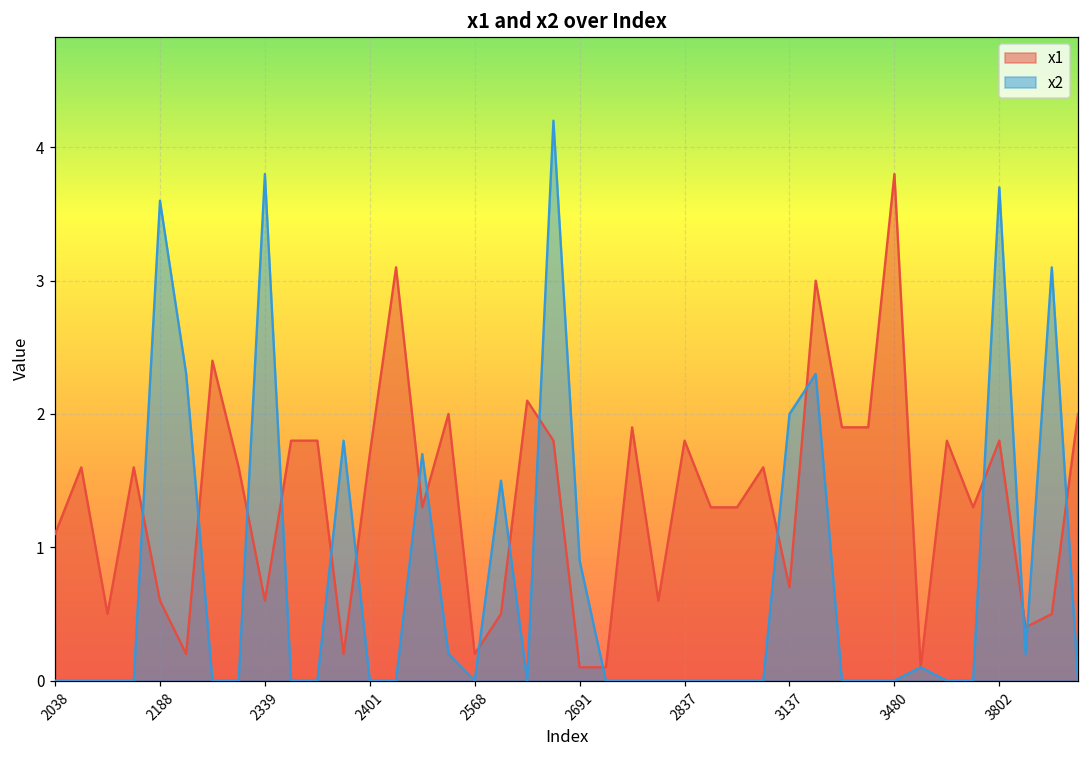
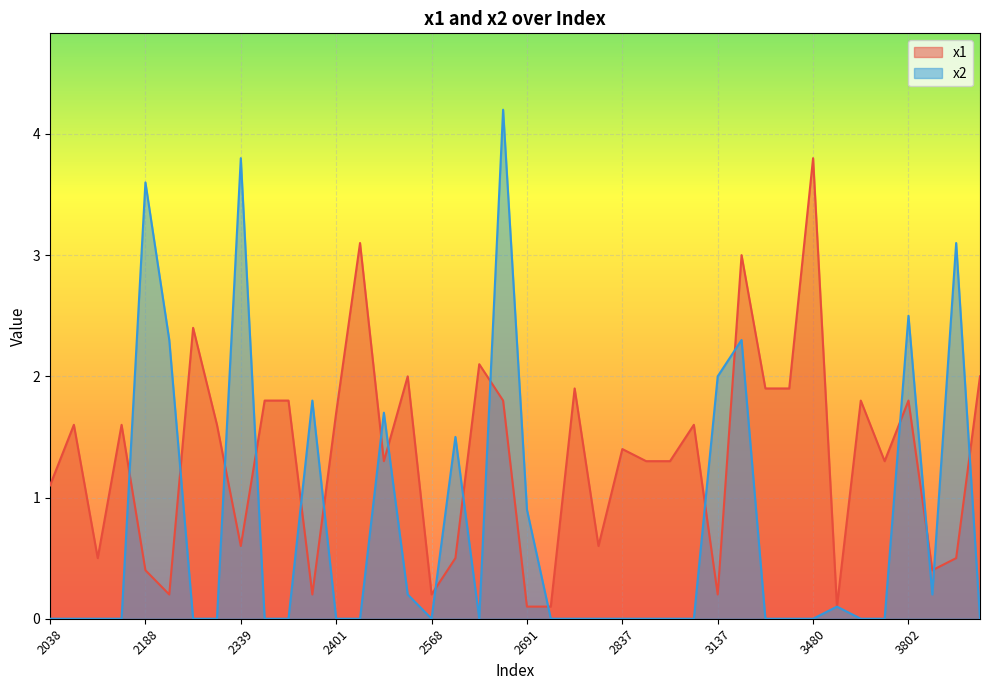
  {
    "x1": {
      "2038": 1.1,
-     "2188": 0.6,
+     "2188": 0.4,
      "2339": 0.6,
      "2401": 1.7,
      "2568": 0.2,
      "2691": 0.1,
-     "2837": 1.8,
-     "3137": 0.7,
+     "2837": 1.4,
+     "3137": 0.2,
      "3480": 3.8,
      "3802": 1.8
    },
    "x2": {
      "2038": 0.0,
      "2188": 3.6,
      "2339": 3.8,
      "2401": 0.0,
      "2568": 0.0,
      "2691": 0.9,
      "2837": 0.0,
      "3137": 2.0,
      "3480": 0.0,
-     "3802": 3.7
+     "3802": 2.5
    }
  }
